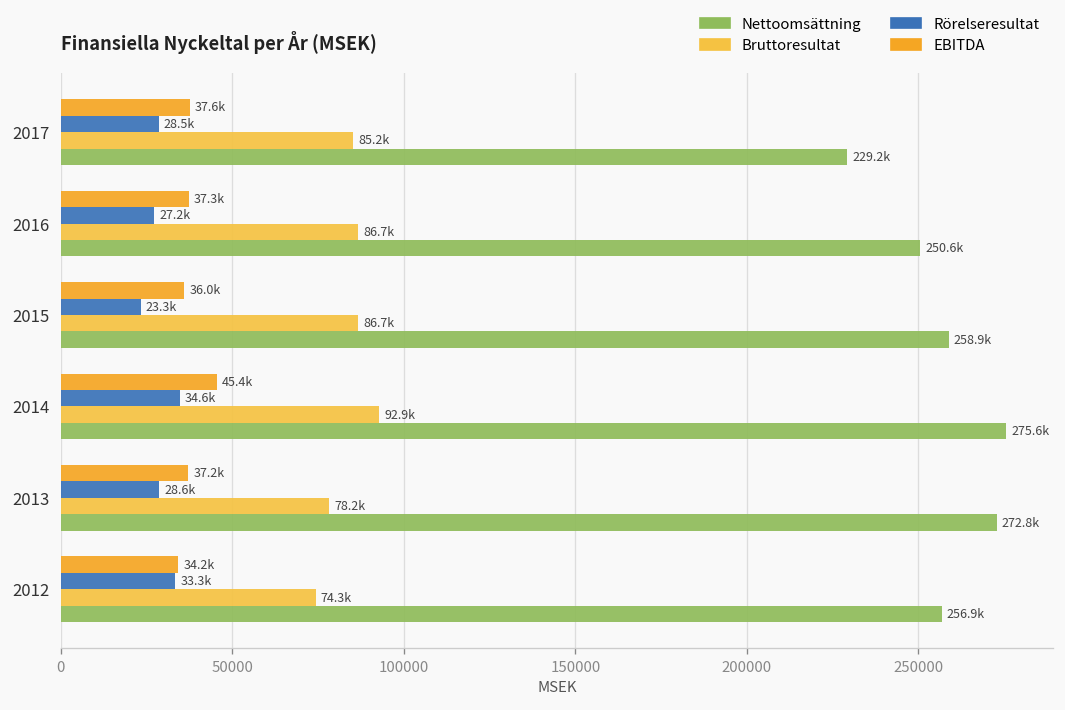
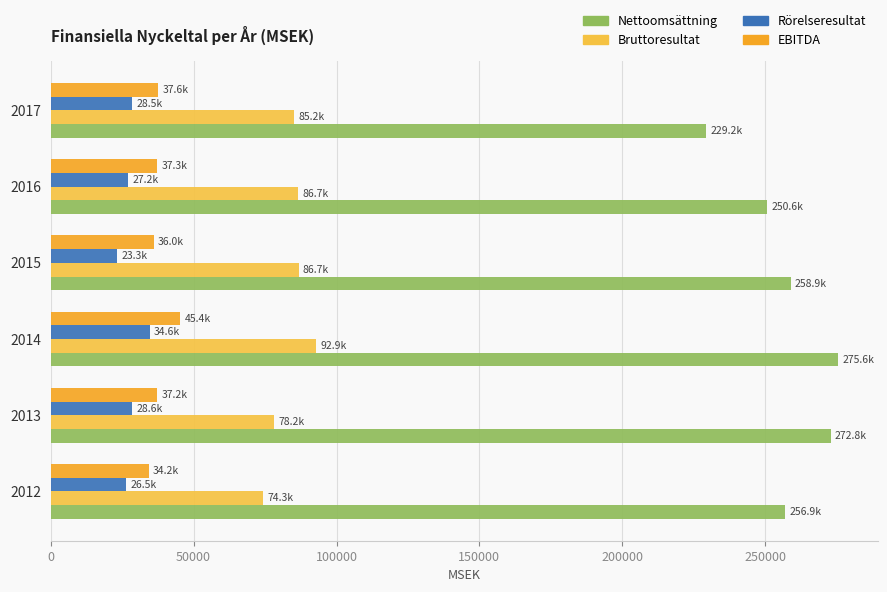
  {
    "Nettoomsättning": {
      "2017": "229.2k",
      "2016": "250.6k",
      "2015": "258.9k",
      "2014": "275.6k",
      "2013": "272.8k",
      "2012": "256.9k"
    },
    "Rörelseresultat": {
      "2017": "28.5k",
      "2016": "27.2k",
      "2015": "23.3k",
      "2014": "34.6k",
      "2013": "28.6k",
-     "2012": "33.3k"
+     "2012": "26.5k"
    }
  }
